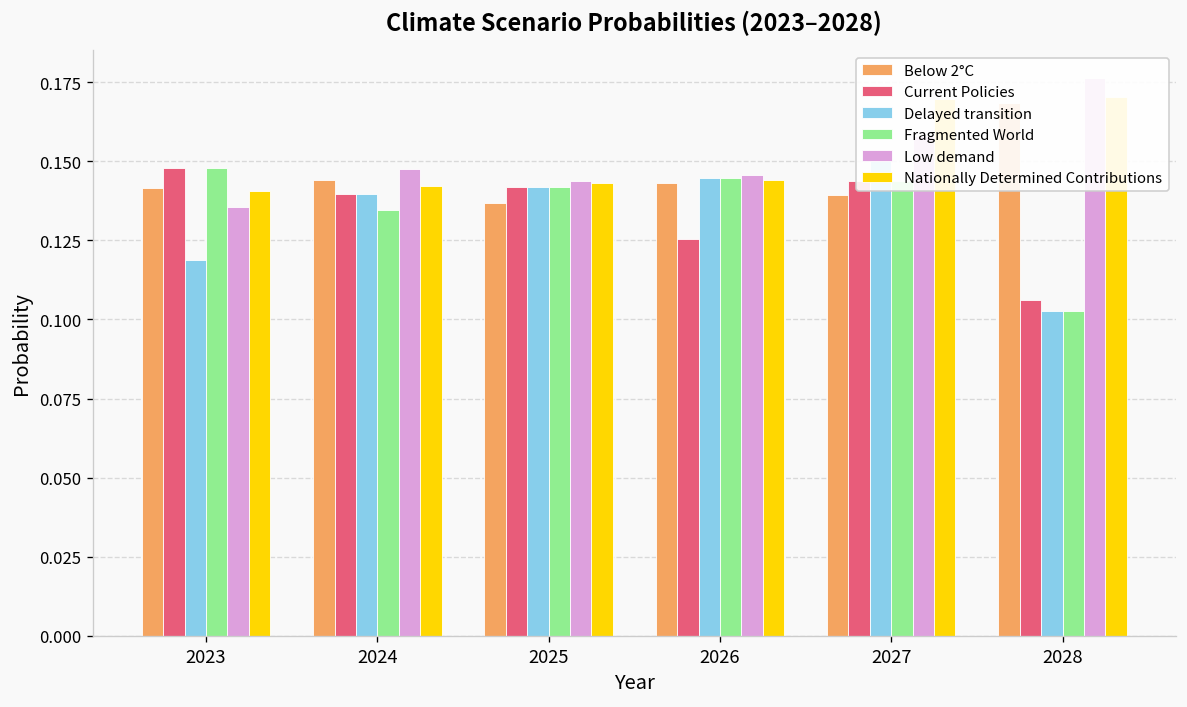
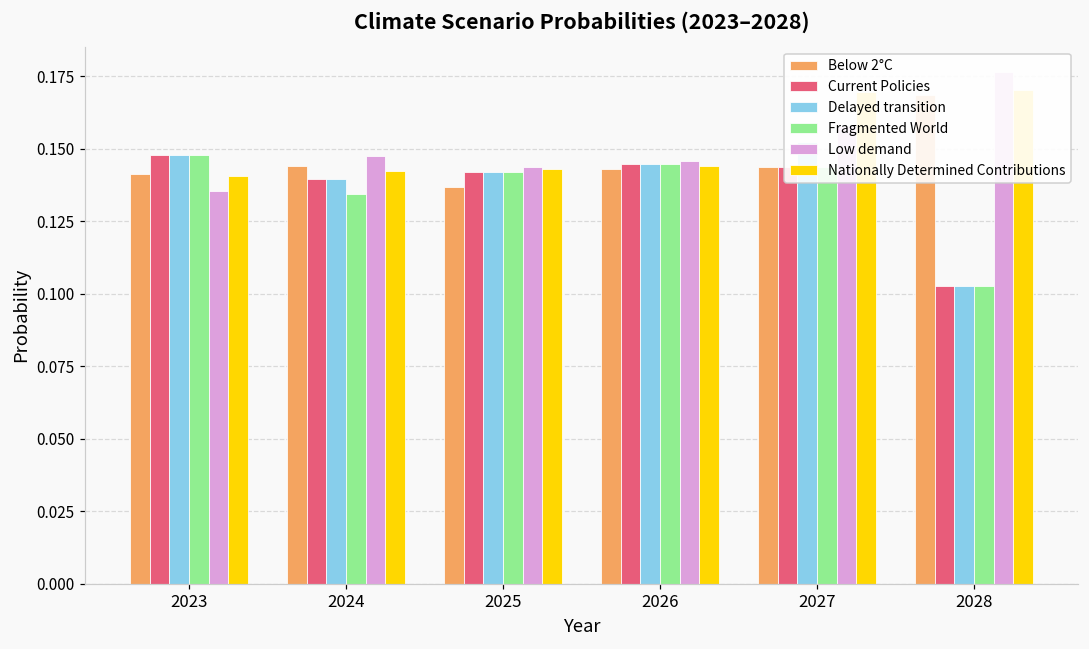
  {
    "Below 2°C": {
      "2023": 0.141,
      "2024": 0.144,
      "2025": 0.137,
      "2026": 0.143,
-     "2027": 0.139
+     "2027": 0.144
    },
    "Current Policies": {
      "2023": 0.148,
      "2024": 0.140,
      "2025": 0.142,
-     "2026": 0.125,
-     "2028": 0.106
+     "2026": 0.145,
+     "2028": 0.103
    },
    "Delayed transition": {
-     "2023": 0.119,
+     "2023": 0.148,
      "2024": 0.140,
      "2025": 0.142,
      "2026": 0.145,
      "2028": 0.103
    },
    "Fragmented World": {
      "2023": 0.148,
      "2024": 0.134,
      "2025": 0.142,
      "2026": 0.145,
      "2028": 0.103
    },
    "Low demand": {
      "2023": 0.135,
      "2024": 0.147,
      "2025": 0.144,
      "2026": 0.146
    },
    "Nationally Determined Contributions": {
      "2023": 0.141,
      "2024": 0.142,
      "2025": 0.143,
      "2026": 0.144
    }
  }
